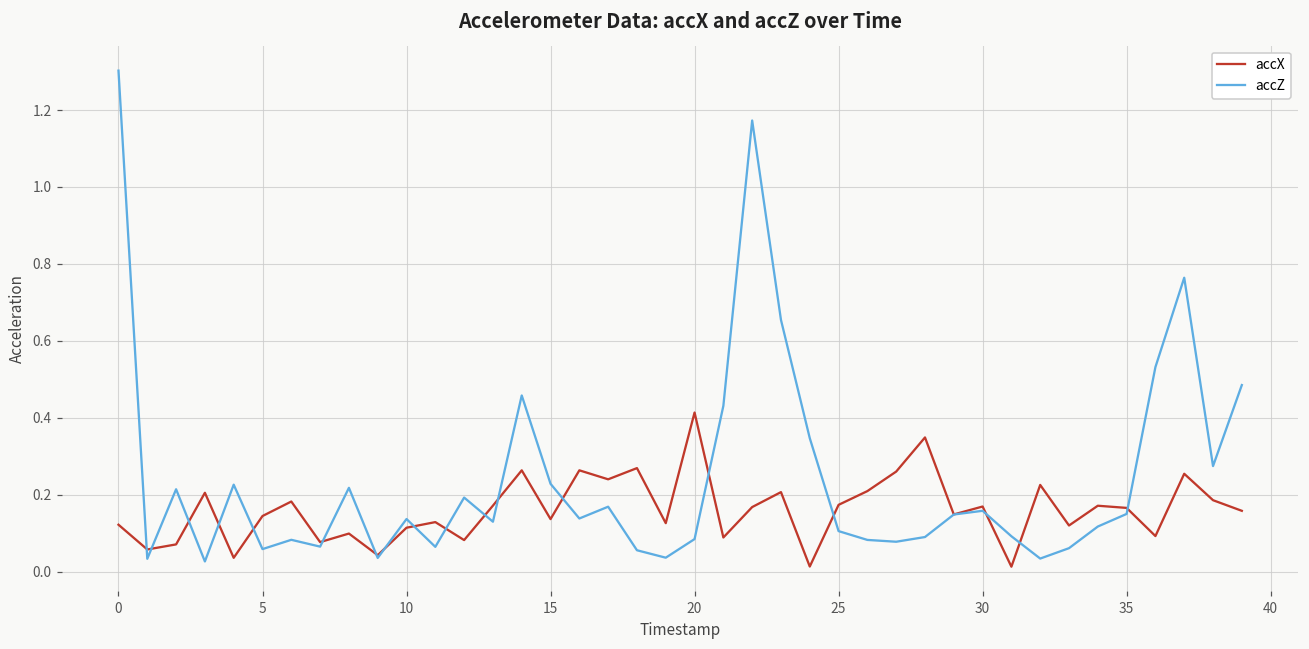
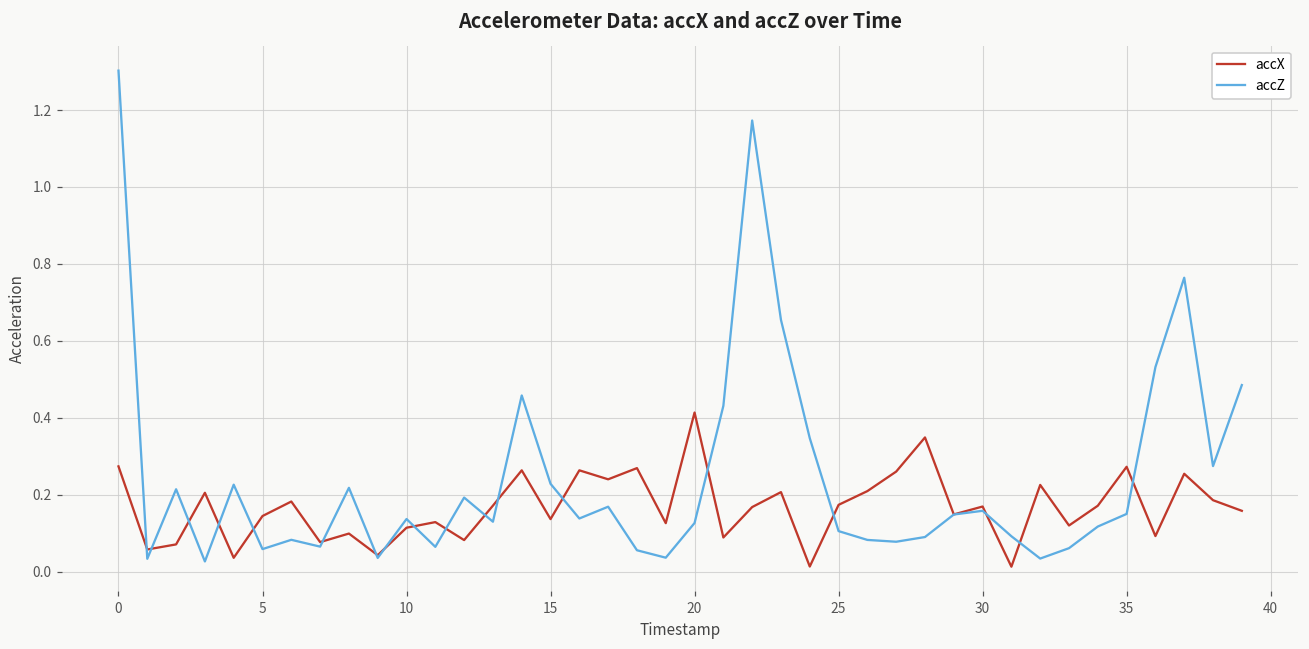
  {
    "accX": {
-     "0": 0.12,
+     "0": 0.27,
      "5": 0.14,
      "10": 0.11,
      "15": 0.14,
      "20": 0.41,
      "25": 0.17,
      "30": 0.17,
-     "35": 0.17
+     "35": 0.27
    },
    "accZ": {
      "0": 1.30,
      "5": 0.06,
      "10": 0.14,
      "15": 0.23,
-     "20": 0.08,
+     "20": 0.13,
      "25": 0.11,
      "30": 0.16,
      "35": 0.15
    }
  }
